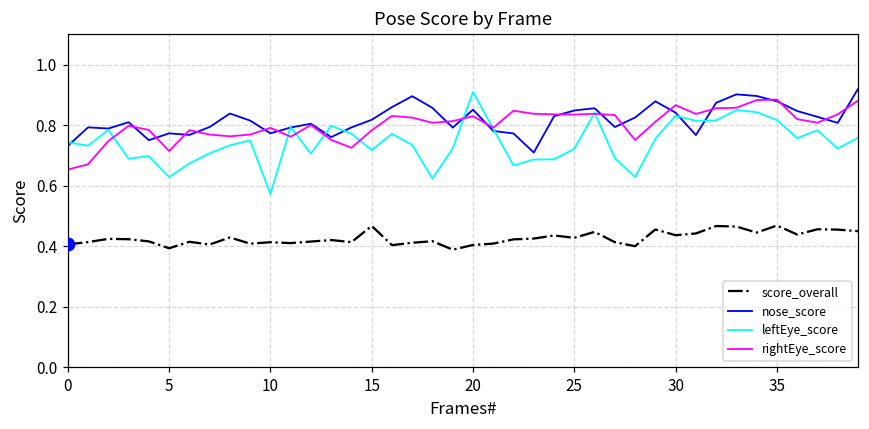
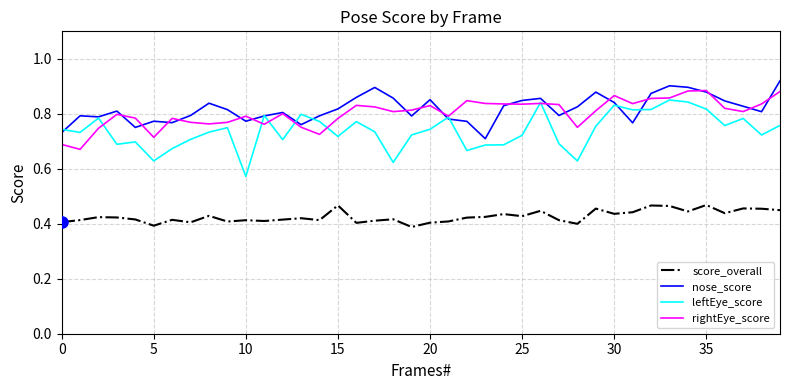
  {
    "score_overall": {
      "5": 0.39,
      "10": 0.41,
      "15": 0.47,
      "20": 0.40,
      "25": 0.43,
      "30": 0.44,
      "35": 0.47
    },
    "leftEye_score": {
      "0": 0.74,
      "5": 0.63,
      "10": 0.57,
      "15": 0.72,
-     "20": 0.91,
+     "20": 0.74,
      "25": 0.72,
      "30": 0.83,
      "35": 0.82
    },
    "rightEye_score": {
-     "0": 0.65,
+     "0": 0.69,
      "5": 0.71,
      "10": 0.79,
      "15": 0.78,
      "20": 0.83,
      "25": 0.84,
      "30": 0.87
    }
  }
